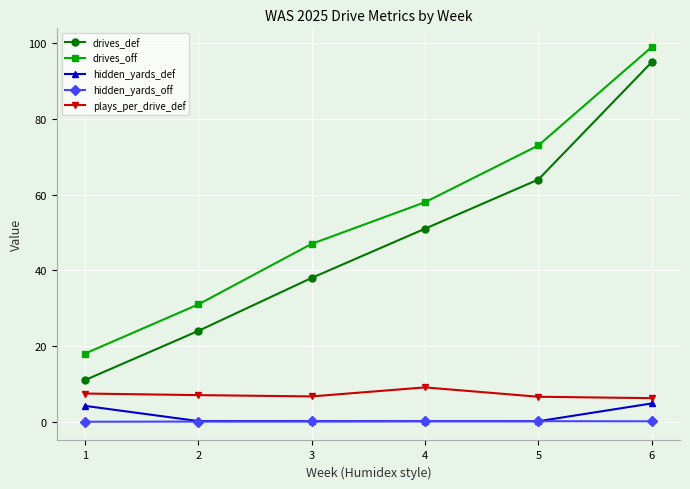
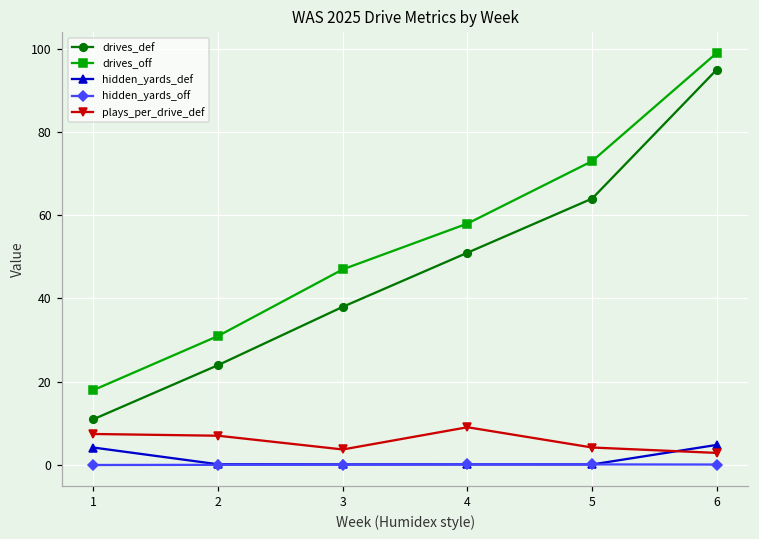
  {
    "hidden_yards_def": {
      "1": 4,
      "6": 5
    },
    "hidden_yards_off": {
      "1": 0,
      "6": 0
    },
    "plays_per_drive_def": {
      "1": 7,
      "2": 7,
-     "3": 7,
+     "3": 4,
      "4": 9,
-     "5": 7,
-     "6": 6
+     "5": 4,
+     "6": 3
    }
  }
